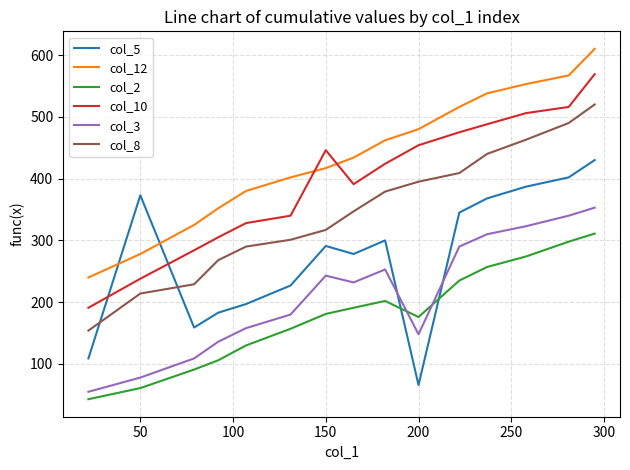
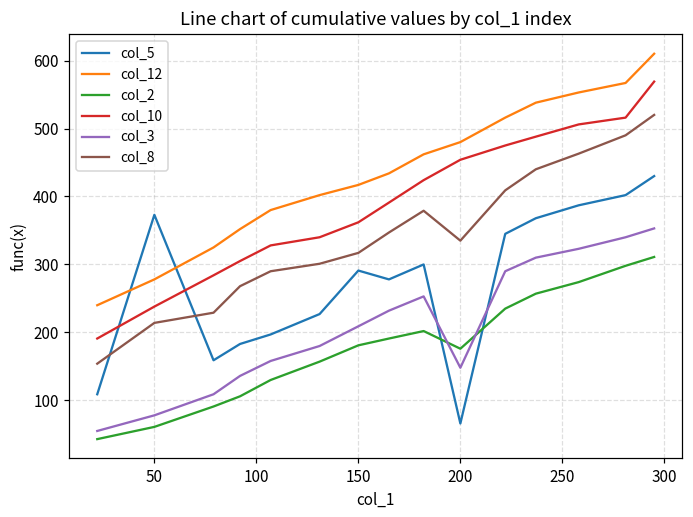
  {
    "col_5": {
      "50": 370,
      "150": 290,
      "200": 70
    },
    "col_12": {
      "50": 280,
      "150": 420,
      "200": 480
    },
    "col_2": {
      "50": 60,
      "150": 180,
      "200": 180
    },
    "col_10": {
      "50": 240,
-     "150": 450,
+     "150": 360,
      "200": 450
    },
    "col_3": {
      "50": 80,
-     "150": 240,
+     "150": 210,
      "200": 150
    },
    "col_8": {
      "50": 210,
      "150": 320,
-     "200": 400
+     "200": 340
    }
  }
